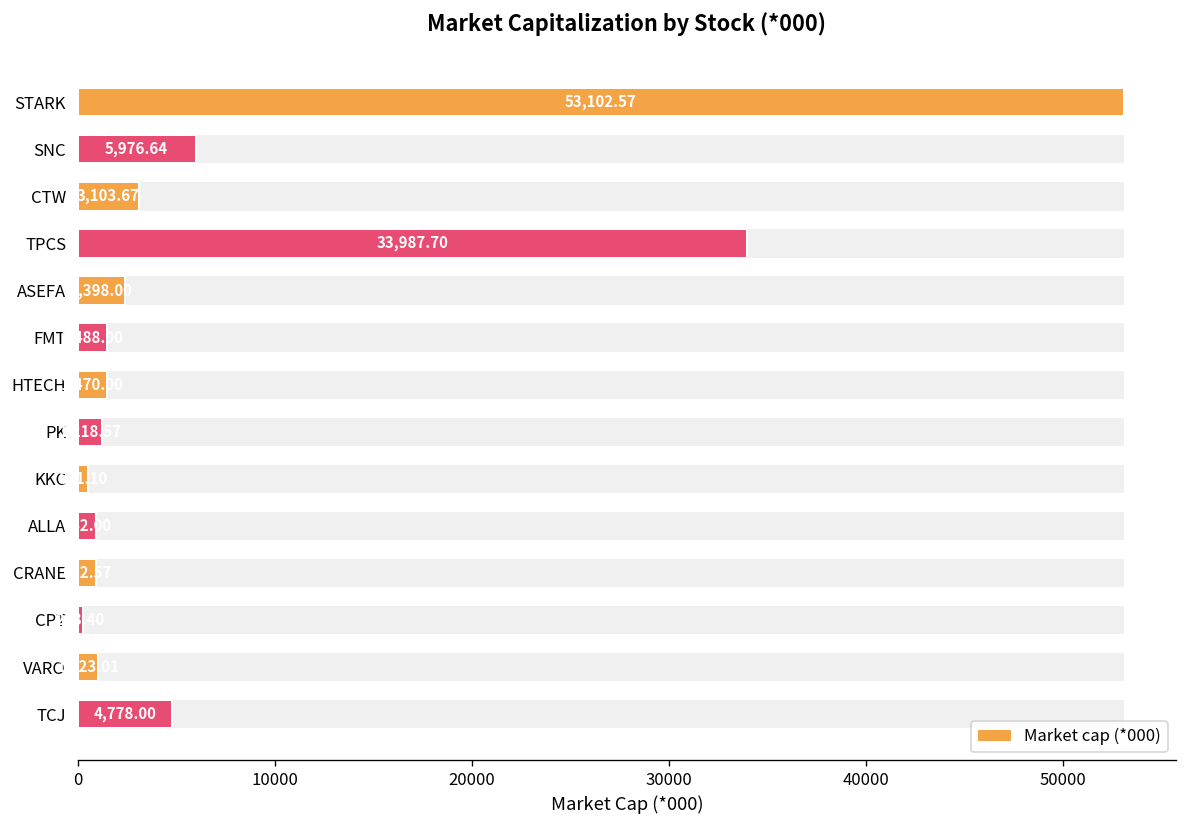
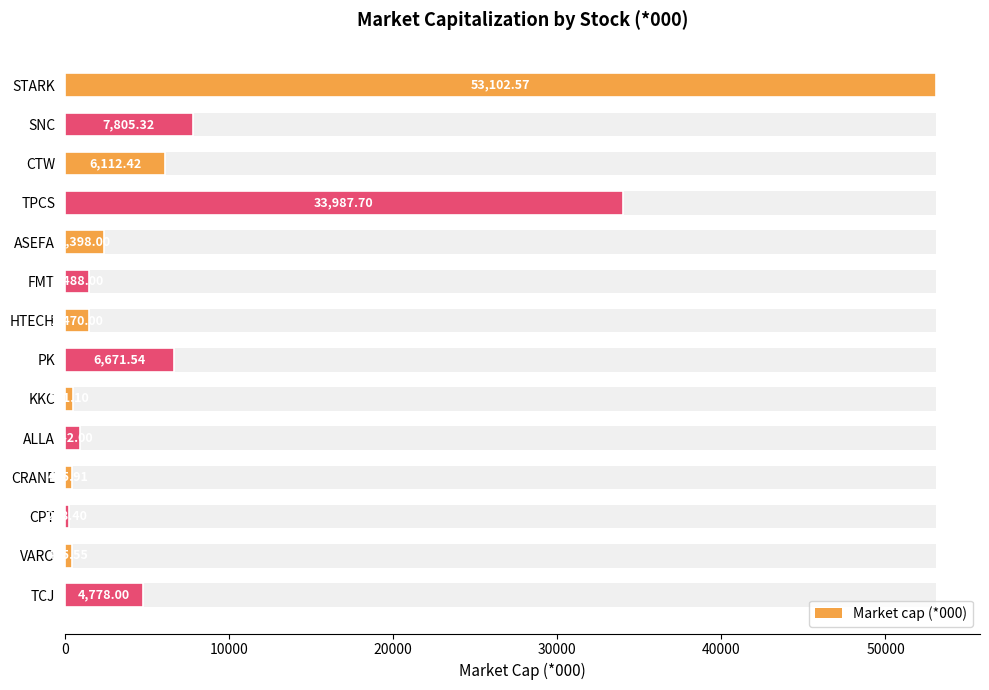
  {
    "Market cap (*000)": {
      "STARK": "53,102.57",
-     "SNC": "5,976.64",
-     "CTW": "3,103.67",
-     "PK": "1200",
-     "CRANE": "900",
-     "VARO": "1000"
+     "SNC": "7,805.32",
+     "CTW": "6,112.42",
+     "PK": "6700",
+     "CRANE": "400",
+     "VARO": "500"
    }
  }
